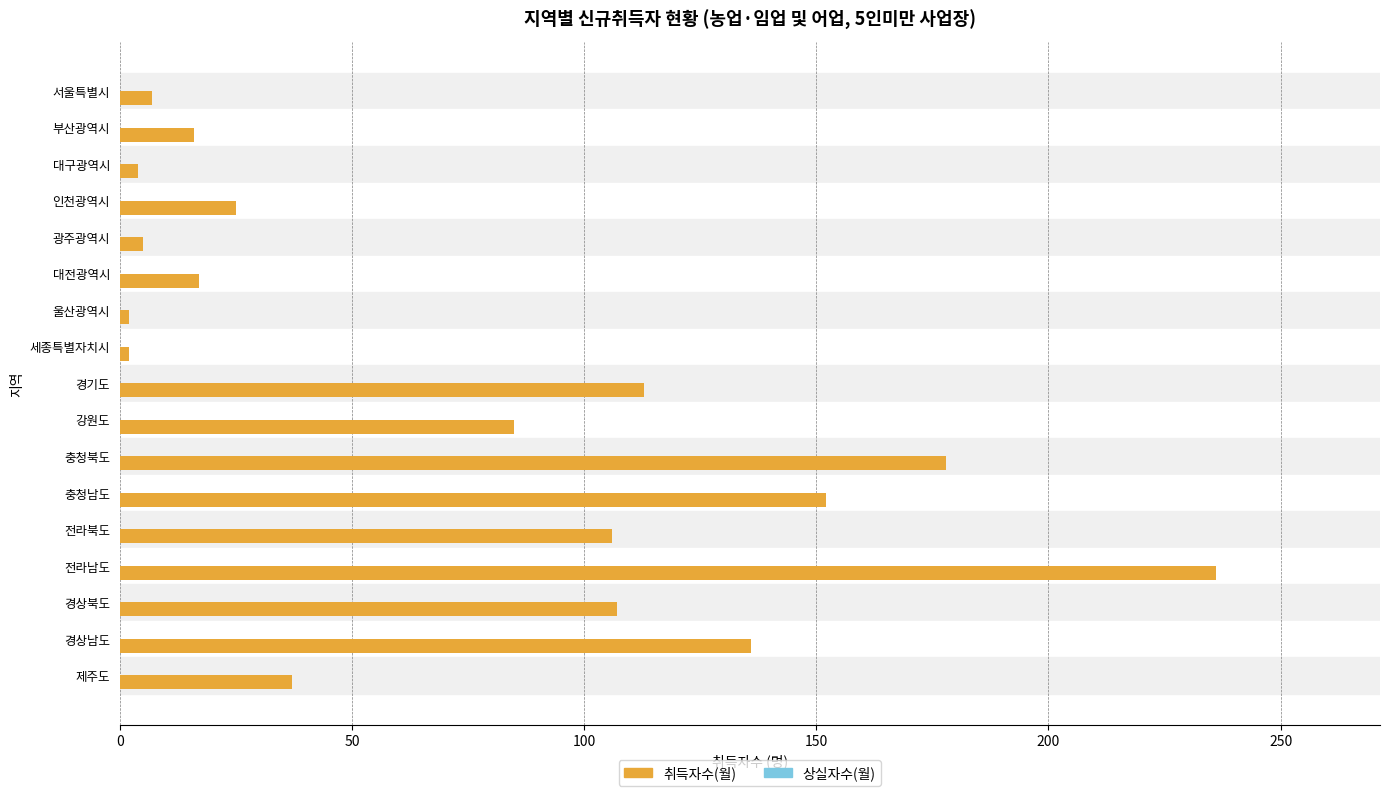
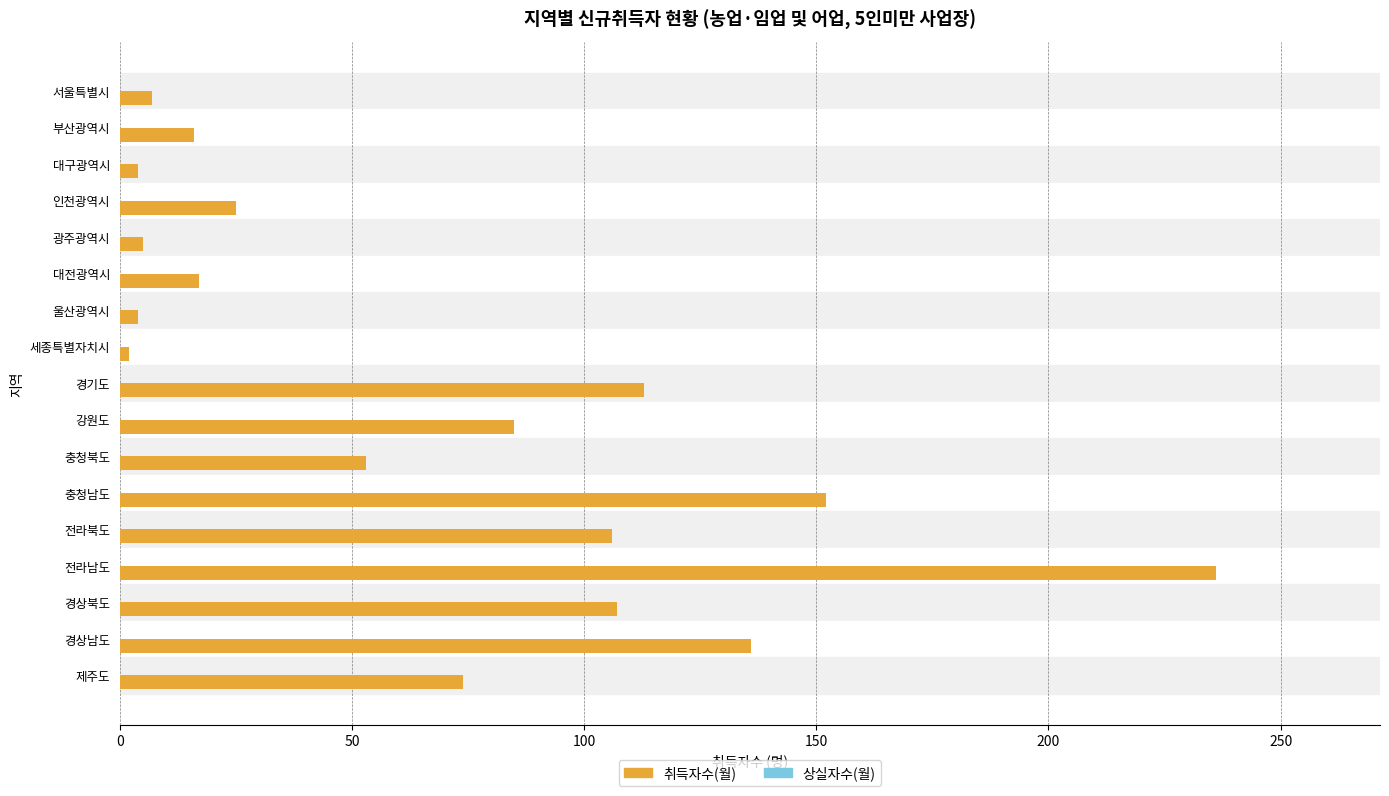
  {
    "취득자수(월)": {
      "서울특별시": 7,
      "부산광역시": 16,
      "대구광역시": 4,
      "인천광역시": 25,
      "광주광역시": 5,
      "대전광역시": 17,
-     "울산광역시": 2,
+     "울산광역시": 4,
      "세종특별자치시": 2,
      "경기도": 113,
      "강원도": 85,
-     "충청북도": 178,
+     "충청북도": 53,
      "충청남도": 152,
      "전라북도": 106,
      "전라남도": 236,
      "경상북도": 107,
      "경상남도": 136,
-     "제주도": 37
+     "제주도": 74
    },
    "상실자수(월)": {
      "서울특별시": 0,
      "부산광역시": 0,
      "대구광역시": 0,
      "인천광역시": 0,
      "광주광역시": 0,
      "대전광역시": 0,
      "울산광역시": 0,
      "세종특별자치시": 0,
      "경기도": 0,
      "강원도": 0,
      "충청북도": 0,
      "충청남도": 0,
      "전라북도": 0,
      "전라남도": 0,
      "경상북도": 0,
      "경상남도": 0,
      "제주도": 0
    }
  }
